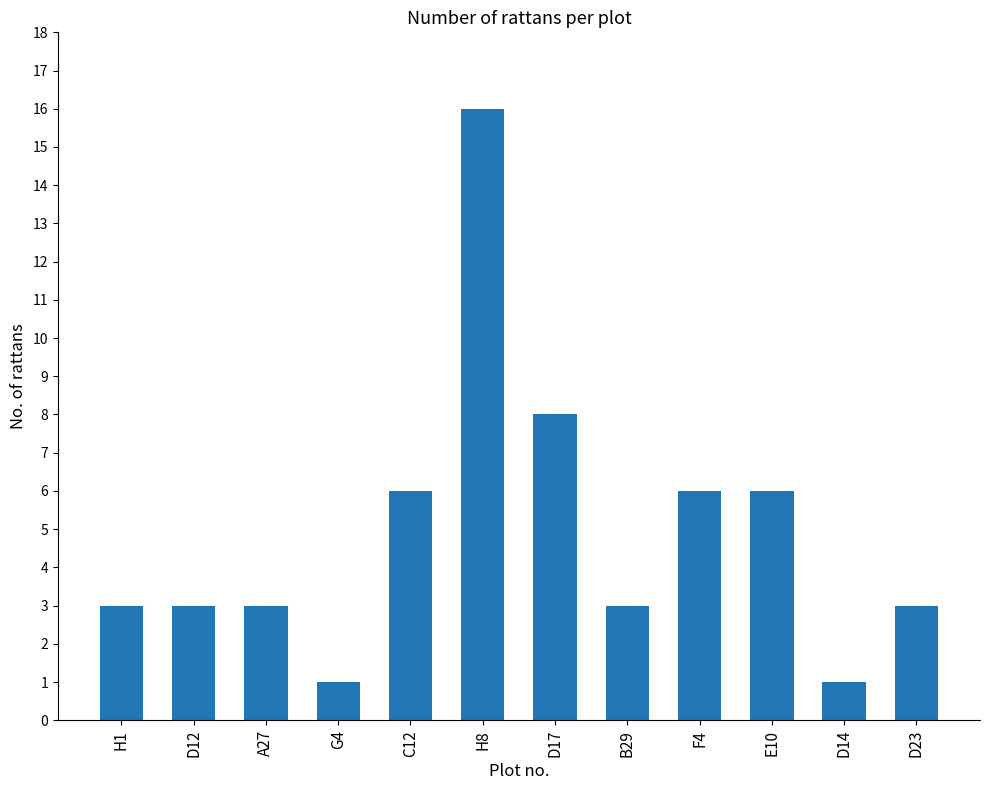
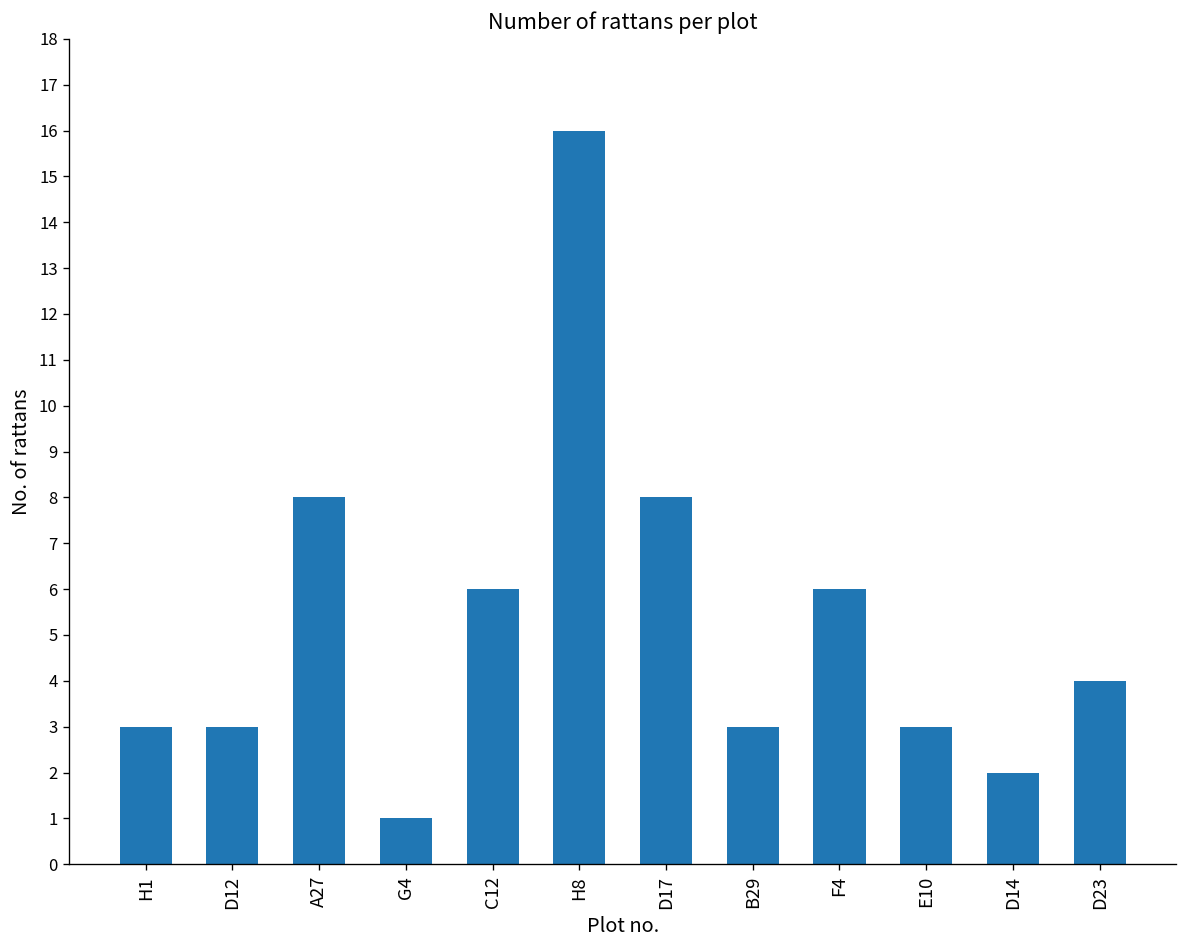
  {
    "H1": 3,
    "D12": 3,
-   "A27": 3,
+   "A27": 8,
    "G4": 1,
    "C12": 6,
    "H8": 16,
    "D17": 8,
    "B29": 3,
    "F4": 6,
-   "E10": 6,
-   "D14": 1,
-   "D23": 3
+   "E10": 3,
+   "D14": 2,
+   "D23": 4
  }
